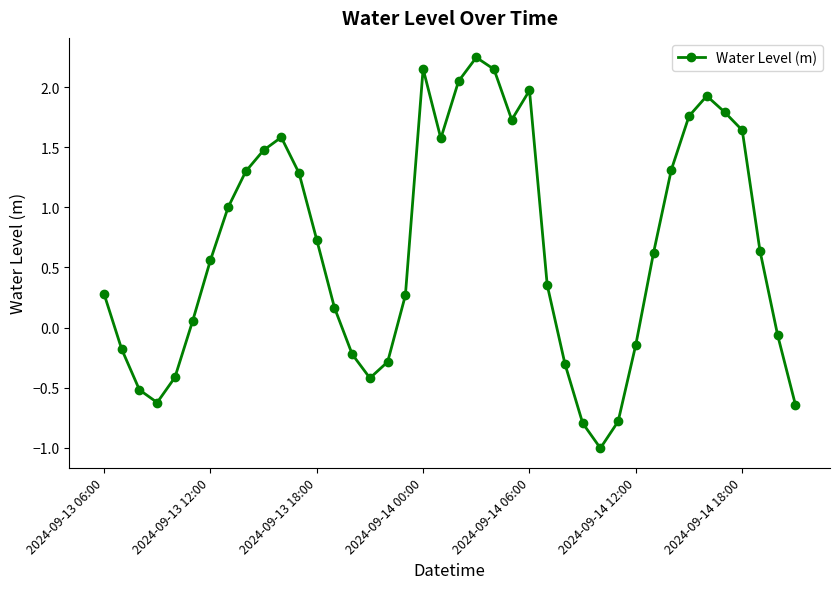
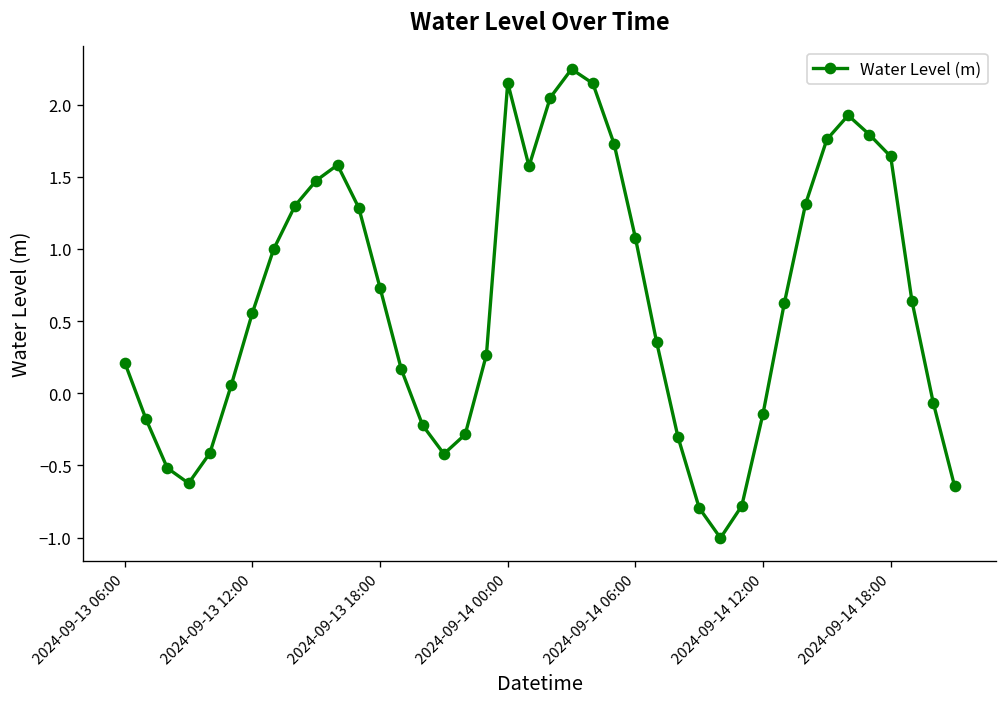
  {
-   "2024-09-13 06:00": 0.28,
+   "2024-09-13 06:00": 0.21,
    "2024-09-13 12:00": 0.56,
    "2024-09-13 18:00": 0.73,
    "2024-09-14 00:00": 2.15,
-   "2024-09-14 06:00": 1.97,
+   "2024-09-14 06:00": 1.08,
    "2024-09-14 12:00": -0.14,
    "2024-09-14 18:00": 1.64
  }
